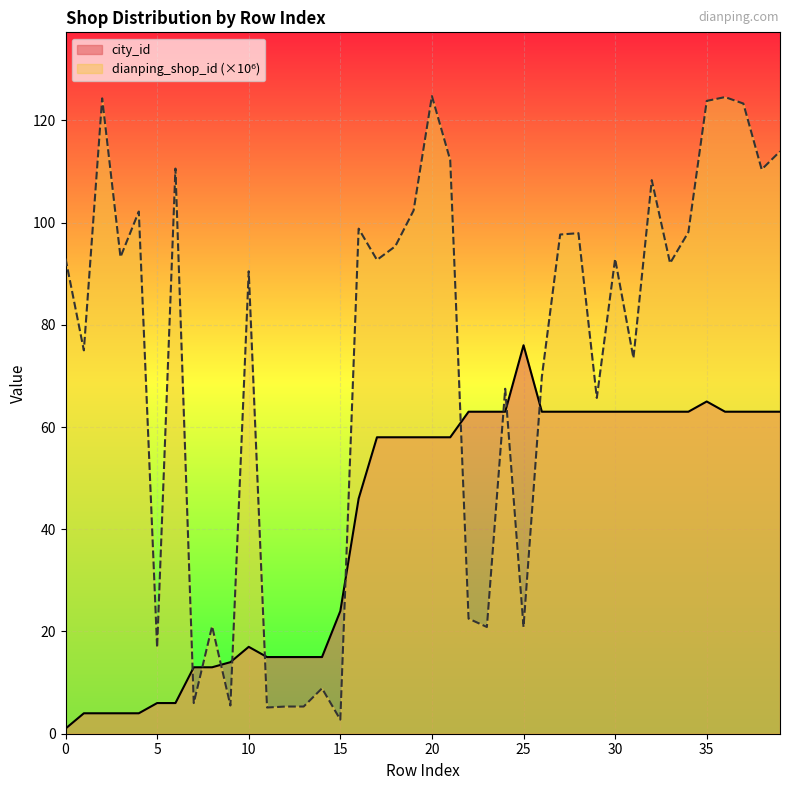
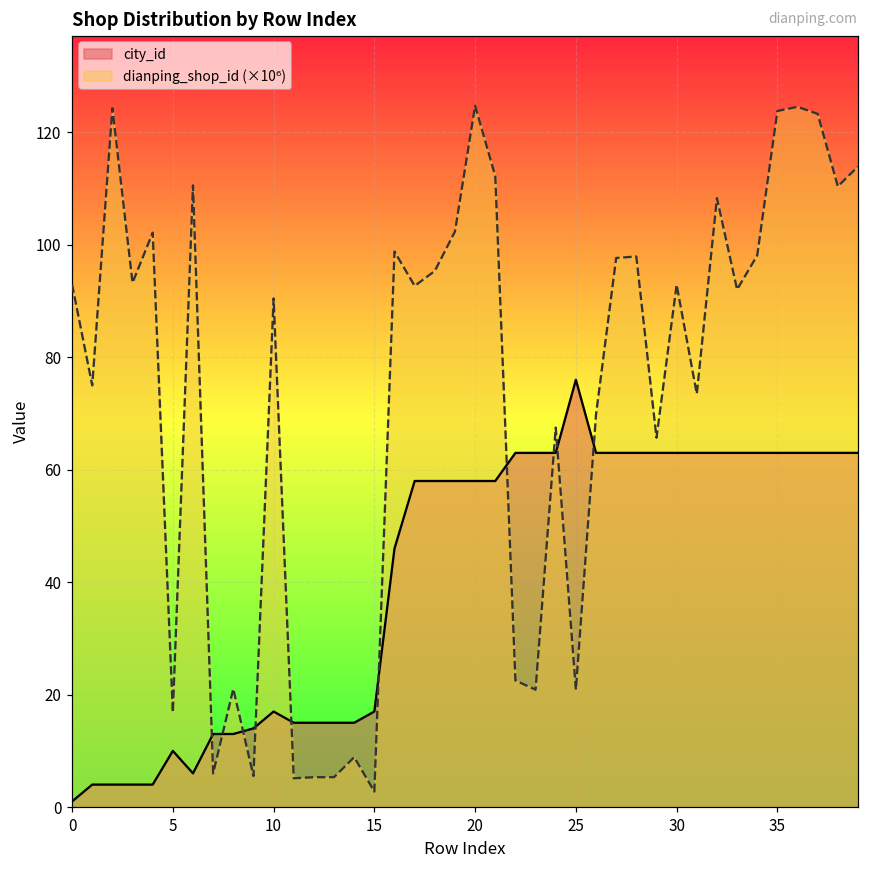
  {
    "city_id": {
      "0": 1,
-     "5": 6,
+     "5": 10,
      "10": 17,
-     "15": 24,
+     "15": 17,
      "20": 58,
      "25": 76,
      "30": 63,
-     "35": 65
+     "35": 63
    },
    "dianping_shop_id (×10⁶)": {
      "0": 93,
      "5": 17,
      "10": 90,
      "15": 3,
      "20": 125,
      "25": 21,
      "30": 93,
      "35": 124
    }
  }
